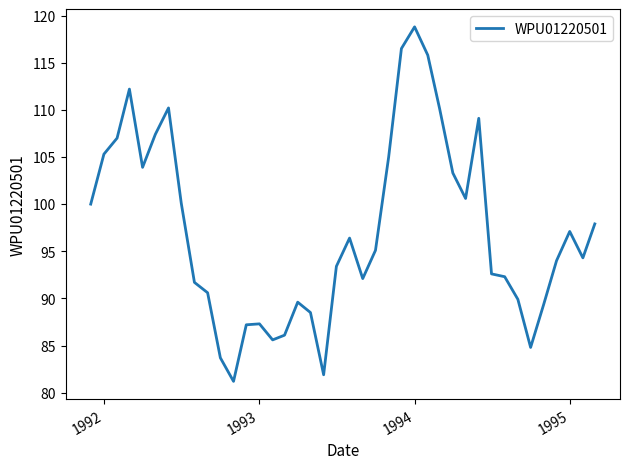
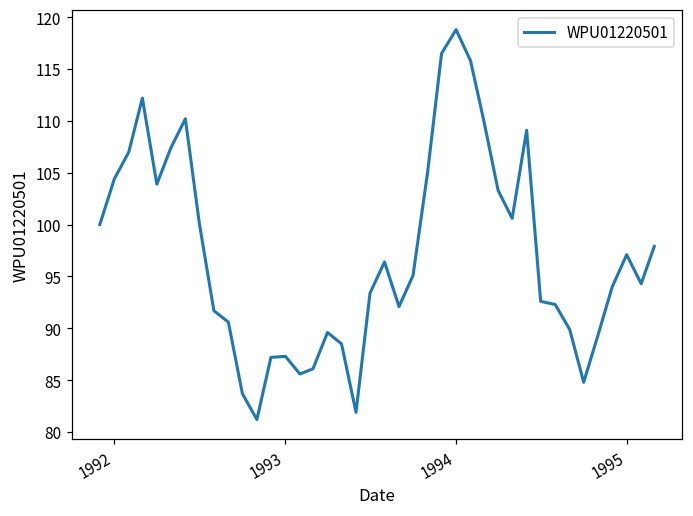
  {
-   "1992": 105,
+   "1992": 104,
    "1993": 87,
    "1994": 119,
    "1995": 97
  }
